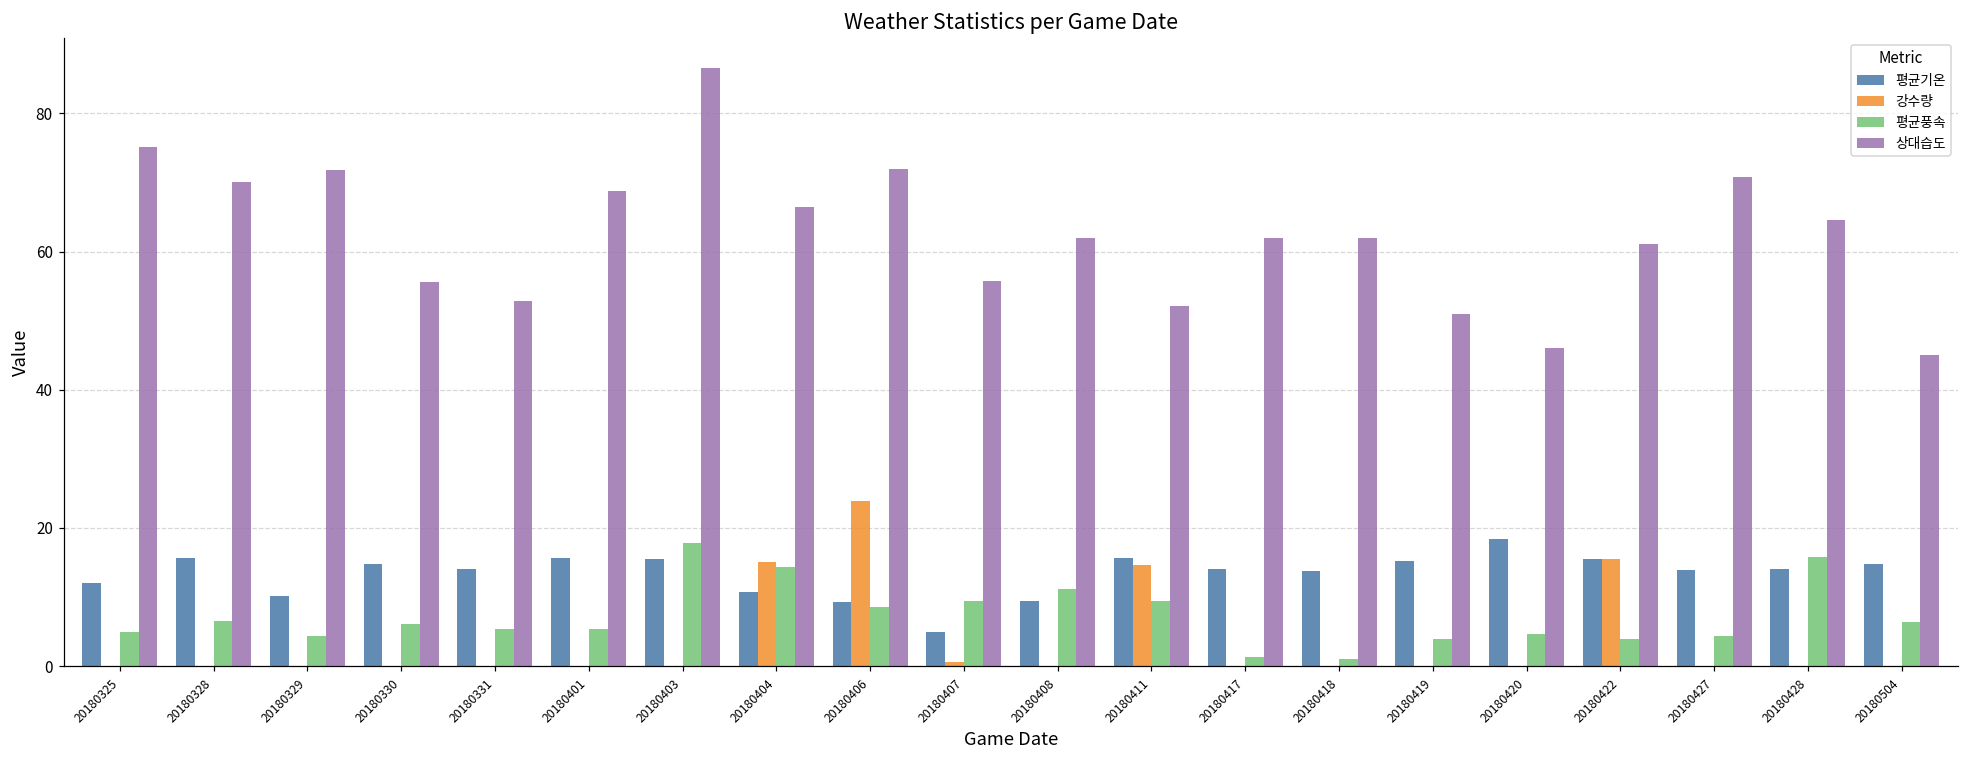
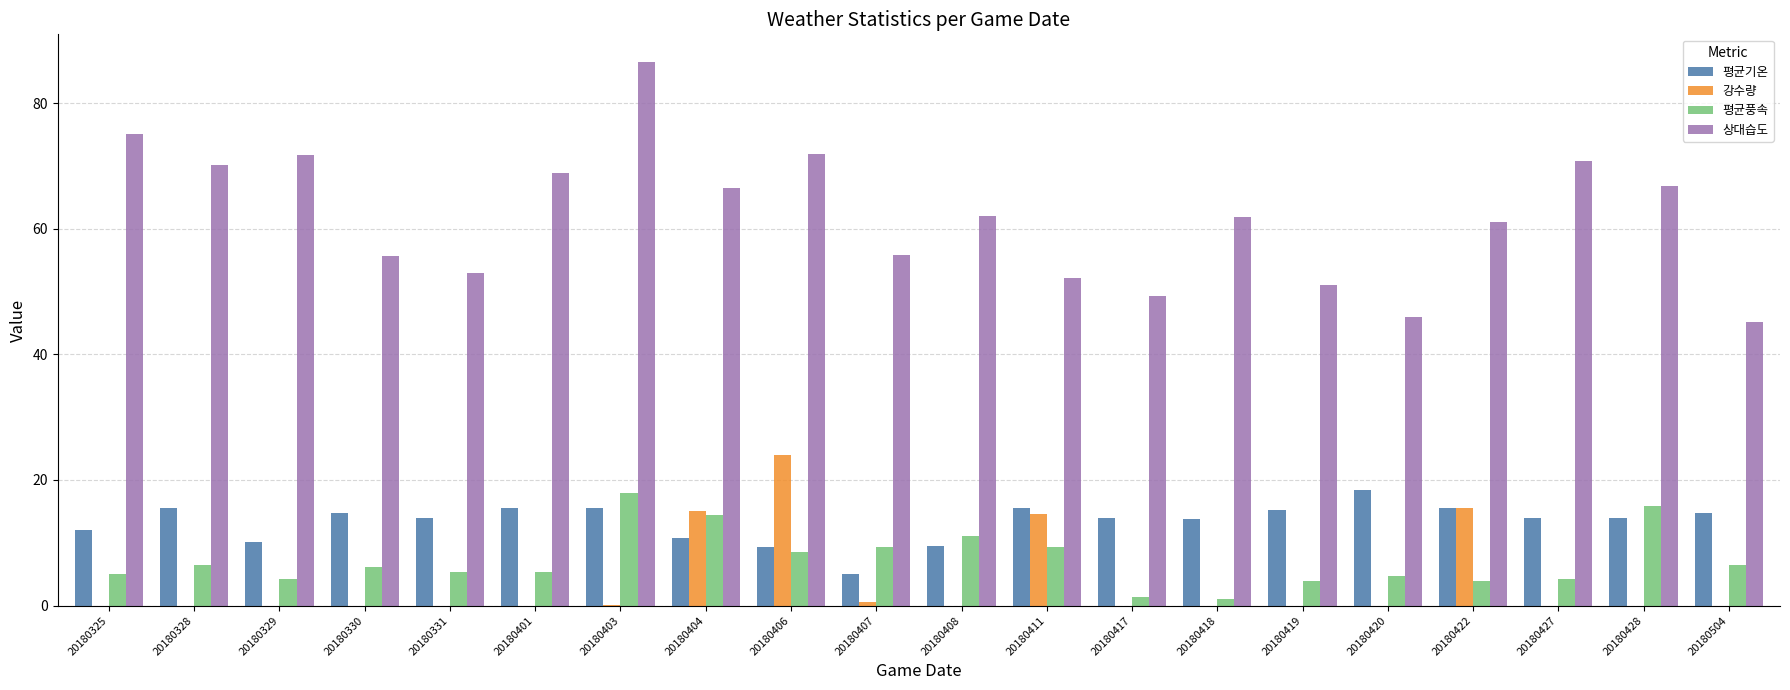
  {
    "평균기온": {
      "20180325": 12,
      "20180328": 16,
      "20180329": 10,
      "20180330": 15,
      "20180331": 14,
      "20180401": 16,
      "20180403": 16,
      "20180404": 11,
      "20180406": 9,
      "20180407": 5,
      "20180408": 10,
      "20180411": 16,
      "20180417": 14,
      "20180418": 14,
      "20180419": 15,
      "20180420": 18,
      "20180422": 16,
      "20180427": 14,
      "20180428": 14,
      "20180504": 15
    },
    "강수량": {
      "20180325": 0,
      "20180328": 0,
      "20180329": 0,
      "20180330": 0,
      "20180331": 0,
      "20180401": 0,
      "20180404": 15,
      "20180406": 24,
      "20180407": 1,
      "20180408": 0,
      "20180411": 15,
      "20180417": 0,
      "20180418": 0,
      "20180419": 0,
      "20180420": 0,
      "20180422": 16,
      "20180427": 0,
      "20180428": 0,
      "20180504": 0
    },
    "평균풍속": {
      "20180325": 5,
      "20180328": 7,
      "20180329": 4,
      "20180330": 6,
      "20180331": 5,
      "20180401": 5,
      "20180403": 18,
      "20180404": 14,
      "20180406": 9,
      "20180407": 9,
      "20180408": 11,
      "20180411": 9,
      "20180417": 1,
      "20180418": 1,
      "20180419": 4,
      "20180420": 5,
      "20180422": 4,
      "20180427": 4,
      "20180428": 16,
      "20180504": 6
    },
    "상대습도": {
      "20180325": 75,
      "20180328": 70,
      "20180329": 72,
      "20180330": 56,
      "20180331": 53,
      "20180401": 69,
      "20180403": 87,
      "20180404": 67,
      "20180406": 72,
      "20180407": 56,
      "20180408": 62,
      "20180411": 52,
-     "20180417": 62,
+     "20180417": 49,
      "20180418": 62,
      "20180419": 51,
      "20180420": 46,
      "20180422": 61,
      "20180427": 71,
-     "20180428": 65,
+     "20180428": 67,
      "20180504": 45
    }
  }
